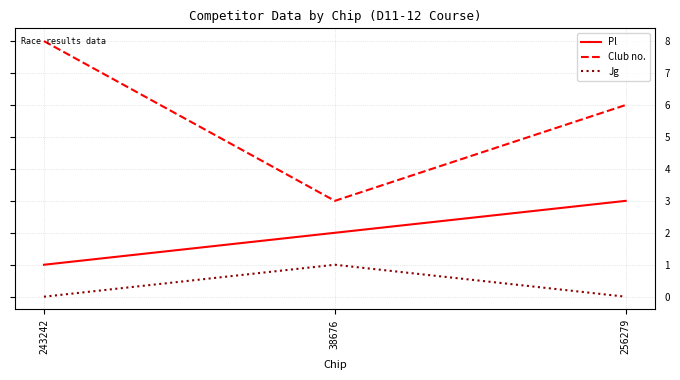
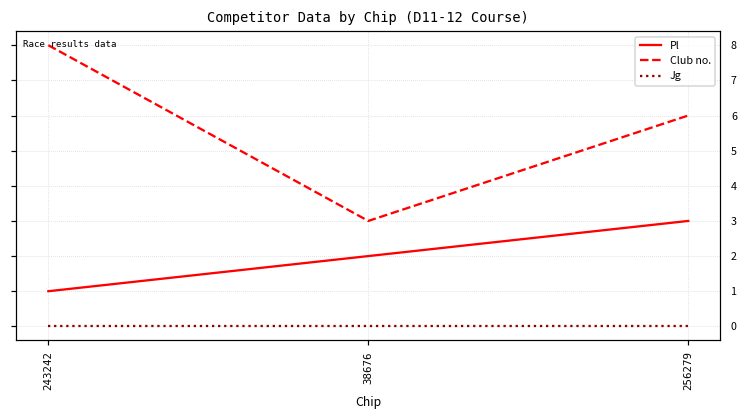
  {
    "Jg": {
      "243242": 0,
-     "38676": 1,
+     "38676": 0,
      "256279": 0
    }
  }
